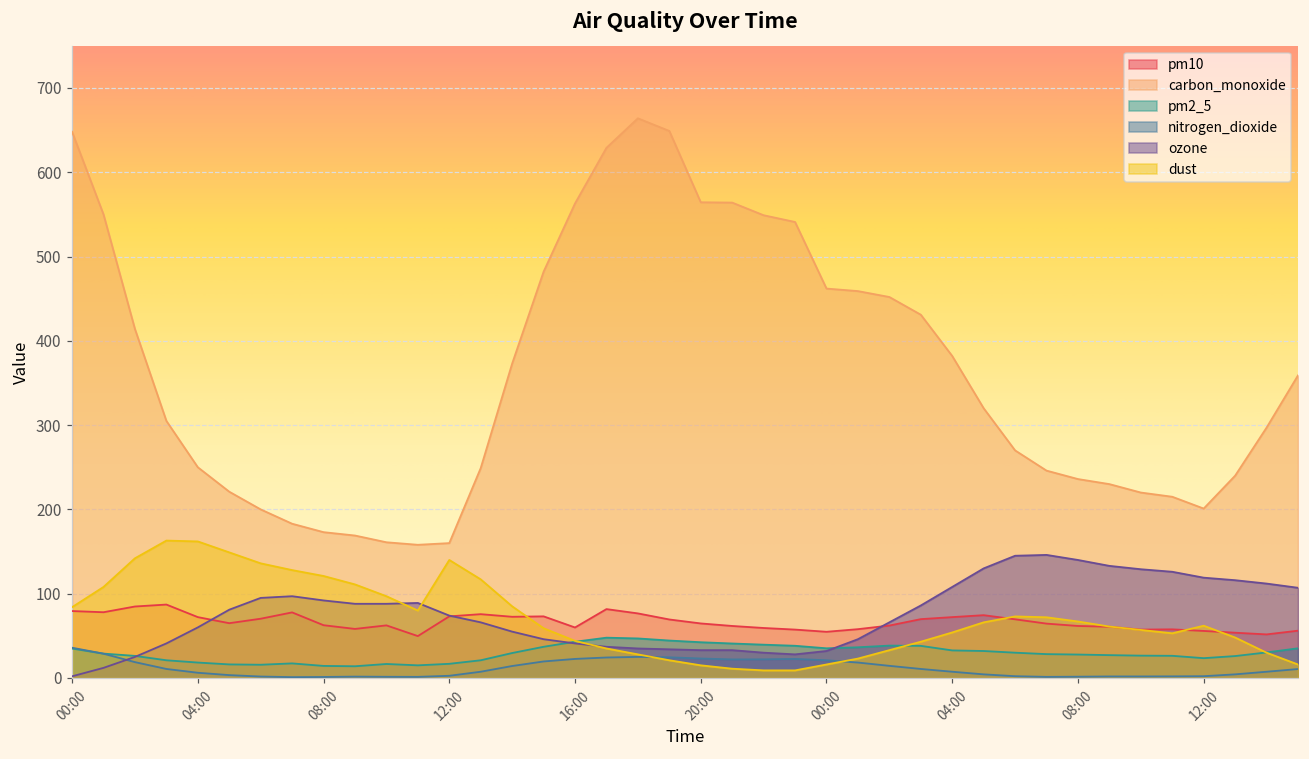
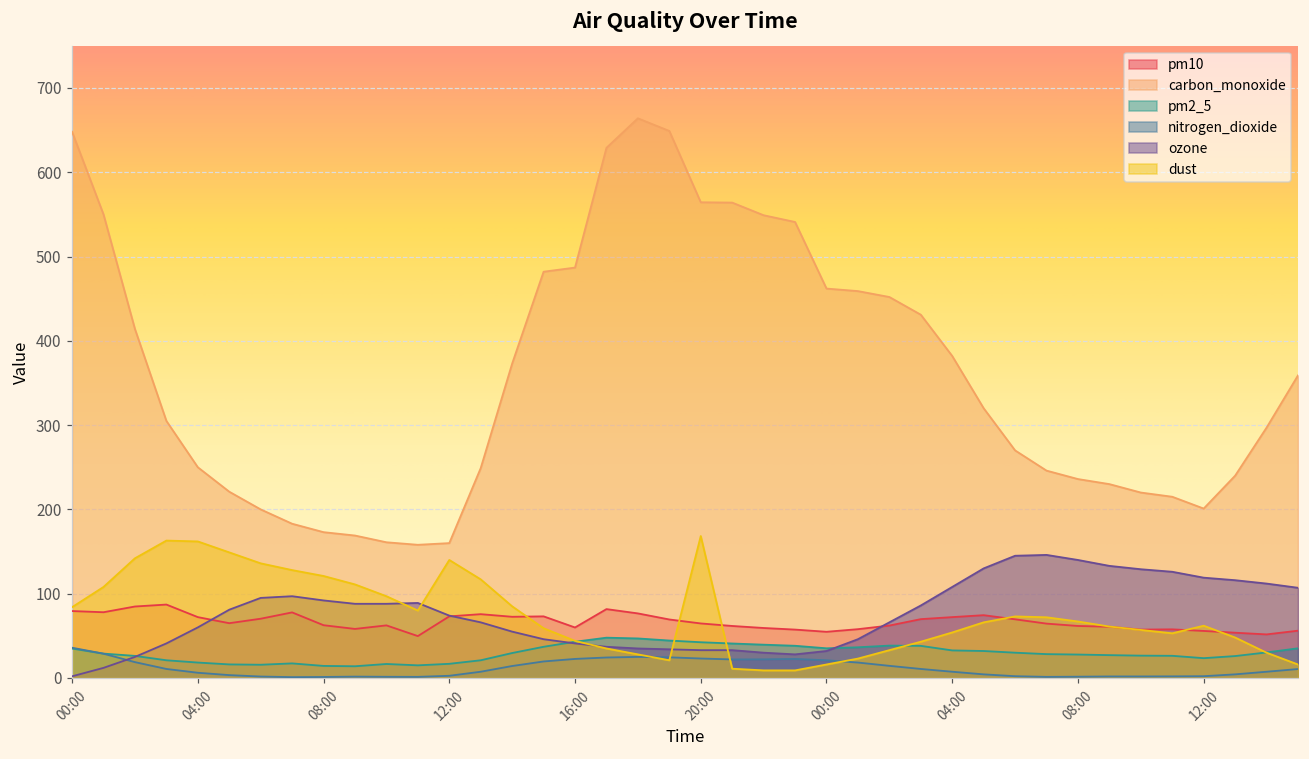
  {
    "pm10": {
      "16:00": 60,
      "20:00": 60
    },
    "carbon_monoxide": {
-     "16:00": 560,
+     "16:00": 490,
      "20:00": 560
    },
    "dust": {
-     "20:00": 20
+     "20:00": 170
    }
  }
